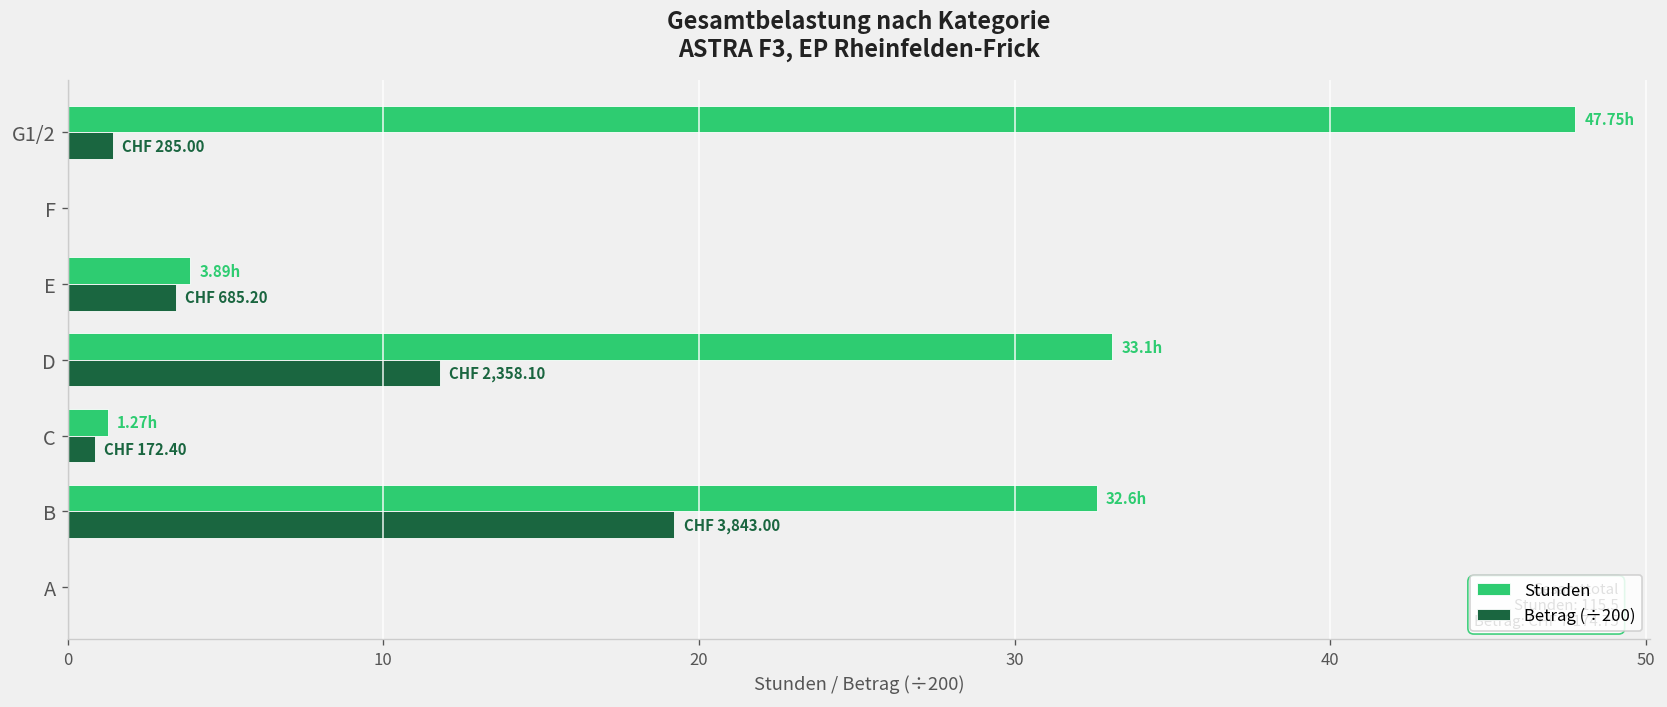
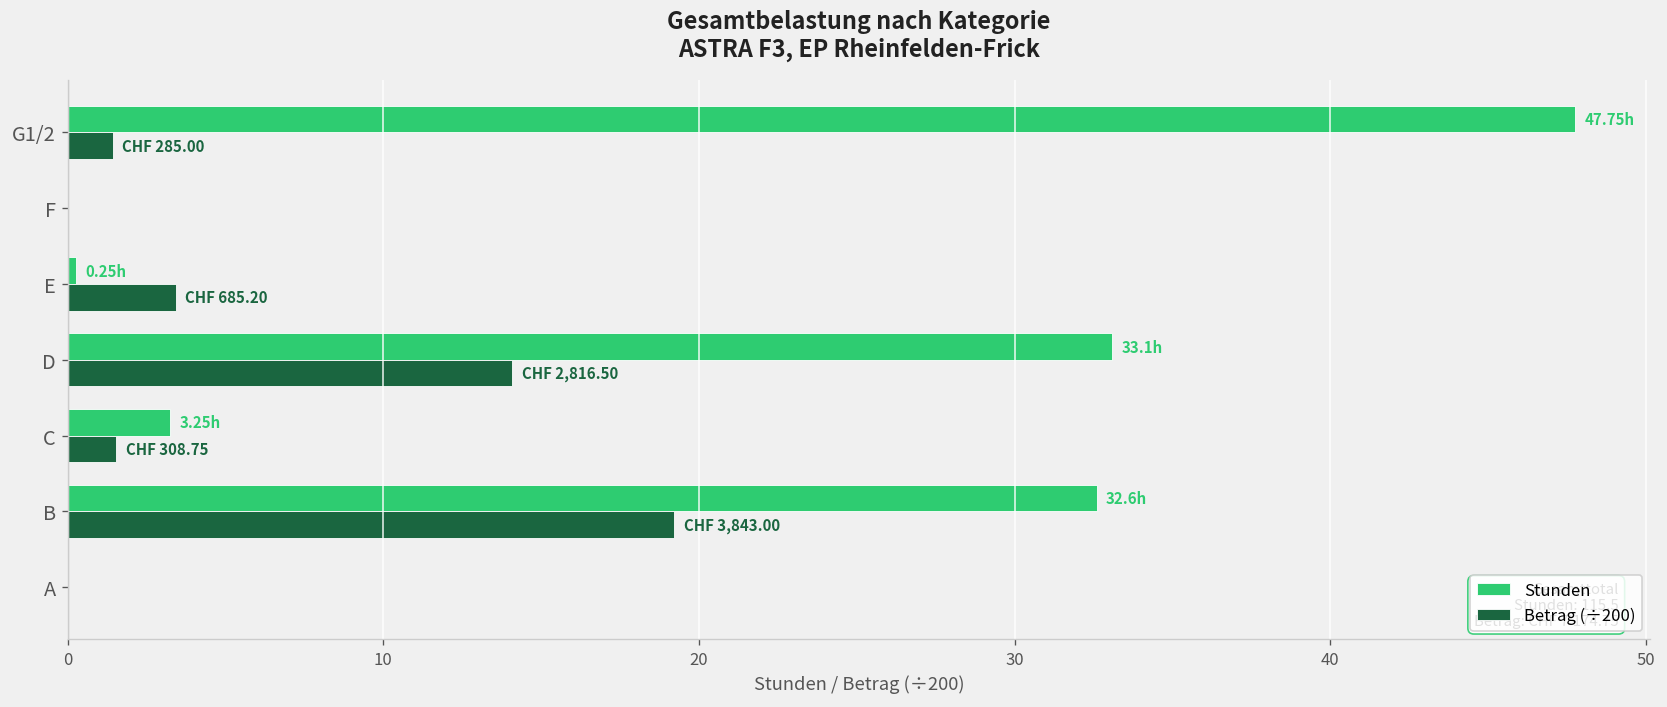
  {
    "Stunden": {
      "G1/2": "47.75h",
-     "E": "3.89h",
+     "E": "0.25h",
      "D": "33.1h",
-     "C": "1.27h",
+     "C": "3.25h",
      "B": "32.6h"
    },
    "Betrag (÷200)": {
-     "D": "2,358.10",
-     "C": "172.40"
+     "D": "2,816.50",
+     "C": "308.75"
    }
  }
